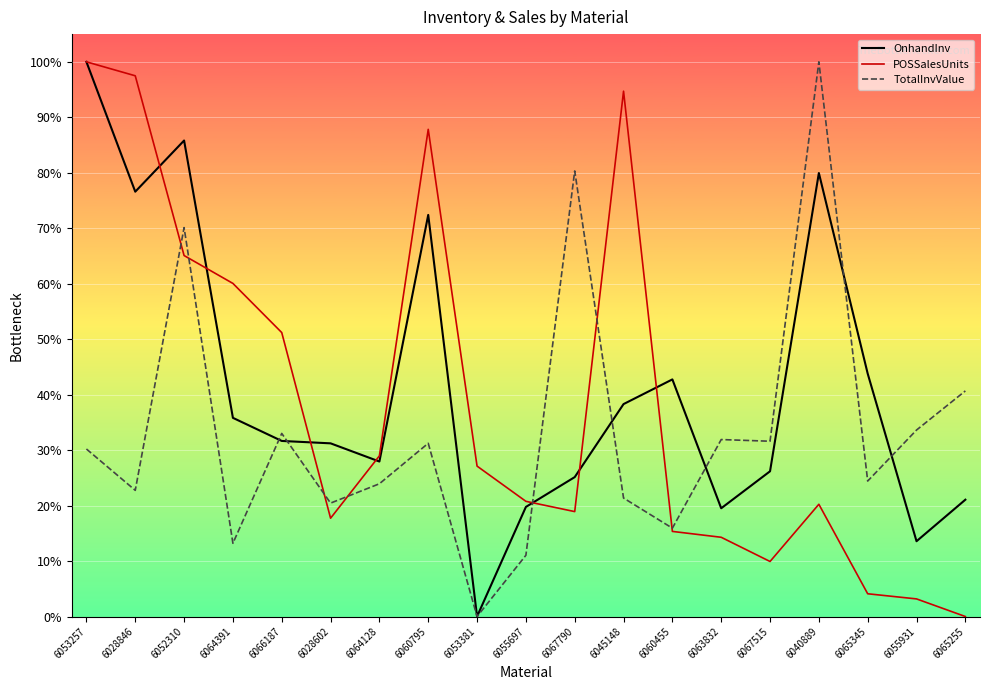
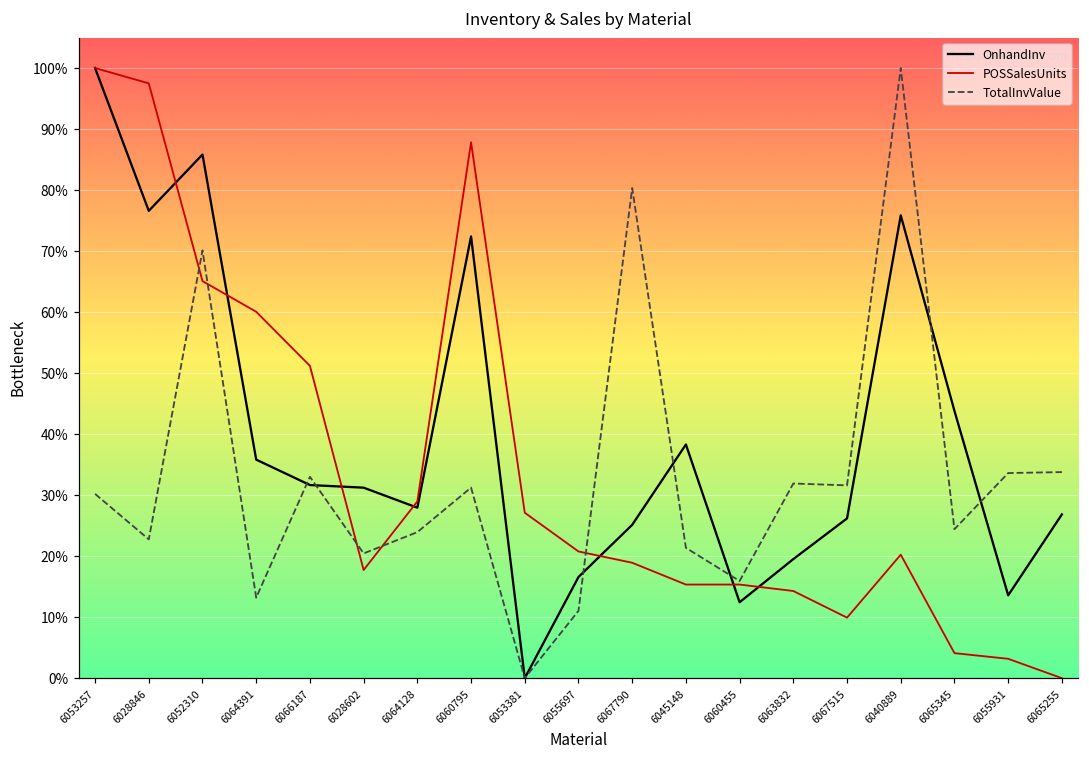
  {
    "OnhandInv": {
      "6028846": "77%",
      "6052310": "86%",
      "6064391": "36%",
      "6066187": "32%",
      "6028602": "31%",
      "6064128": "28%",
      "6060795": "72%",
-     "6055697": "20%",
+     "6055697": "17%",
      "6067790": "25%",
      "6045148": "38%",
-     "6060455": "43%",
+     "6060455": "12%",
      "6063832": "20%",
      "6067515": "26%",
-     "6040889": "80%",
+     "6040889": "76%",
      "6065345": "44%",
      "6055931": "14%",
-     "6065255": "21%"
+     "6065255": "27%"
    },
    "POSSalesUnits": {
      "6028846": "97%",
      "6052310": "65%",
      "6064391": "60%",
      "6066187": "51%",
      "6028602": "18%",
      "6064128": "29%",
      "6060795": "88%",
      "6053381": "27%",
      "6055697": "21%",
      "6067790": "19%",
-     "6045148": "95%",
+     "6045148": "15%",
      "6060455": "15%",
      "6063832": "14%",
      "6067515": "10%",
      "6040889": "20%",
      "6065345": "4%",
      "6055931": "3%",
      "6065255": "0%"
    },
    "TotalInvValue": {
      "6053257": "30%",
      "6028846": "23%",
      "6052310": "70%",
      "6064391": "13%",
      "6066187": "33%",
      "6028602": "20%",
      "6064128": "24%",
      "6060795": "31%",
      "6055697": "11%",
      "6067790": "80%",
      "6045148": "21%",
      "6060455": "16%",
      "6063832": "32%",
      "6067515": "32%",
      "6040889": "100%",
      "6065345": "24%",
      "6055931": "34%",
-     "6065255": "41%"
+     "6065255": "34%"
    }
  }
